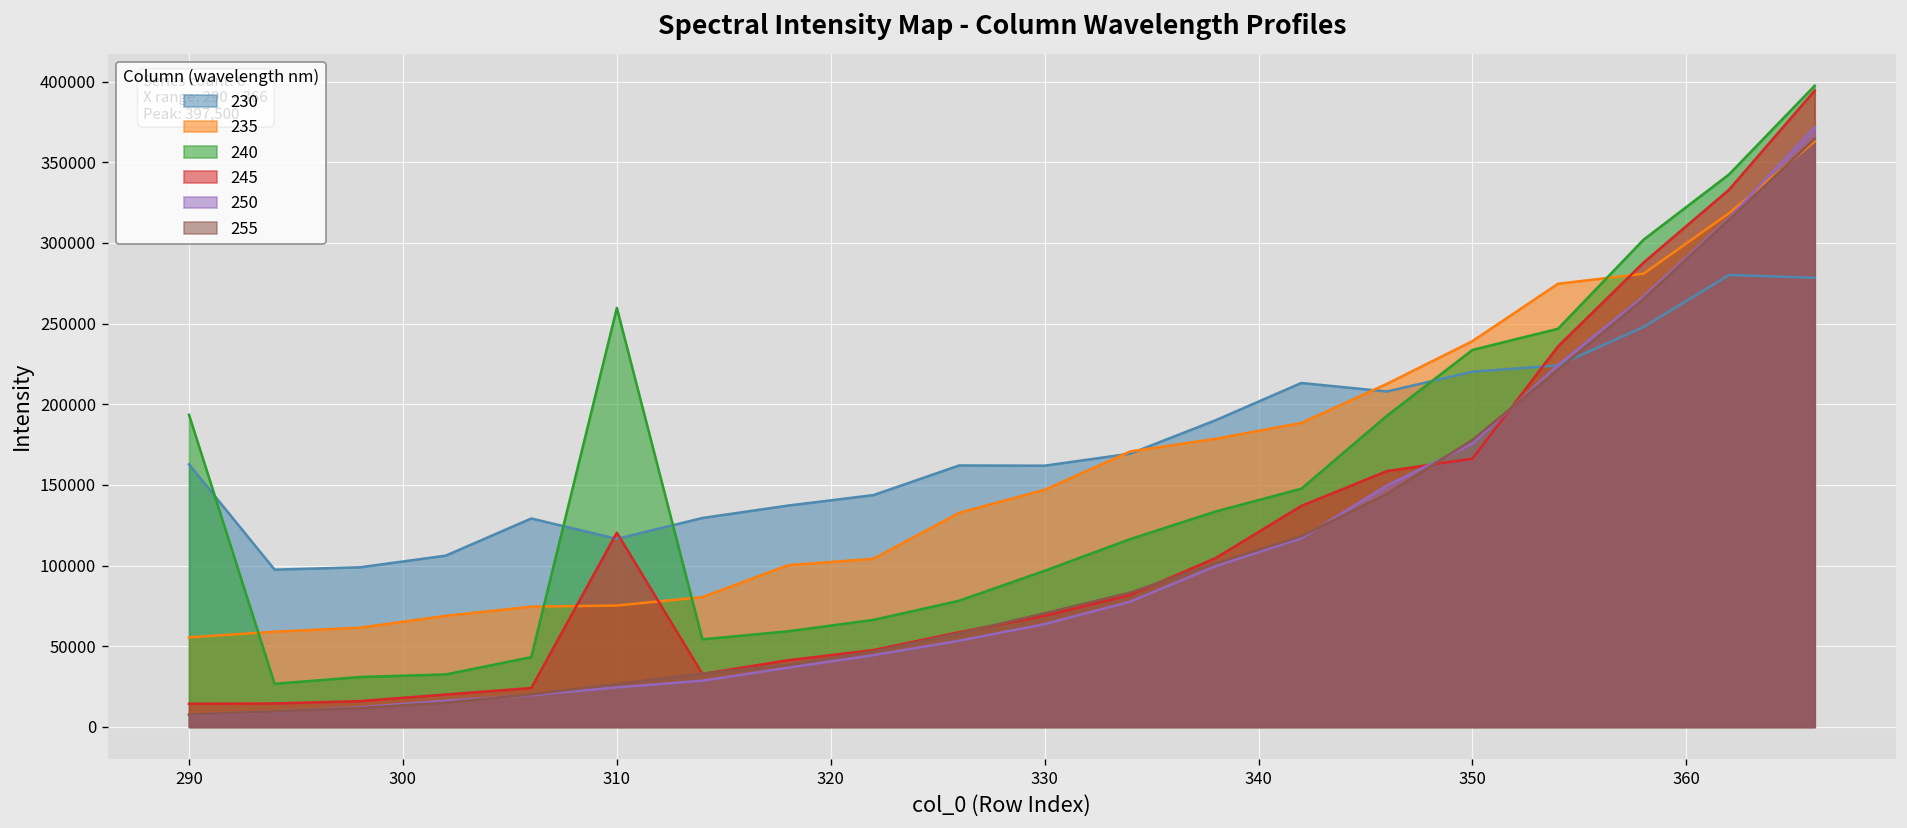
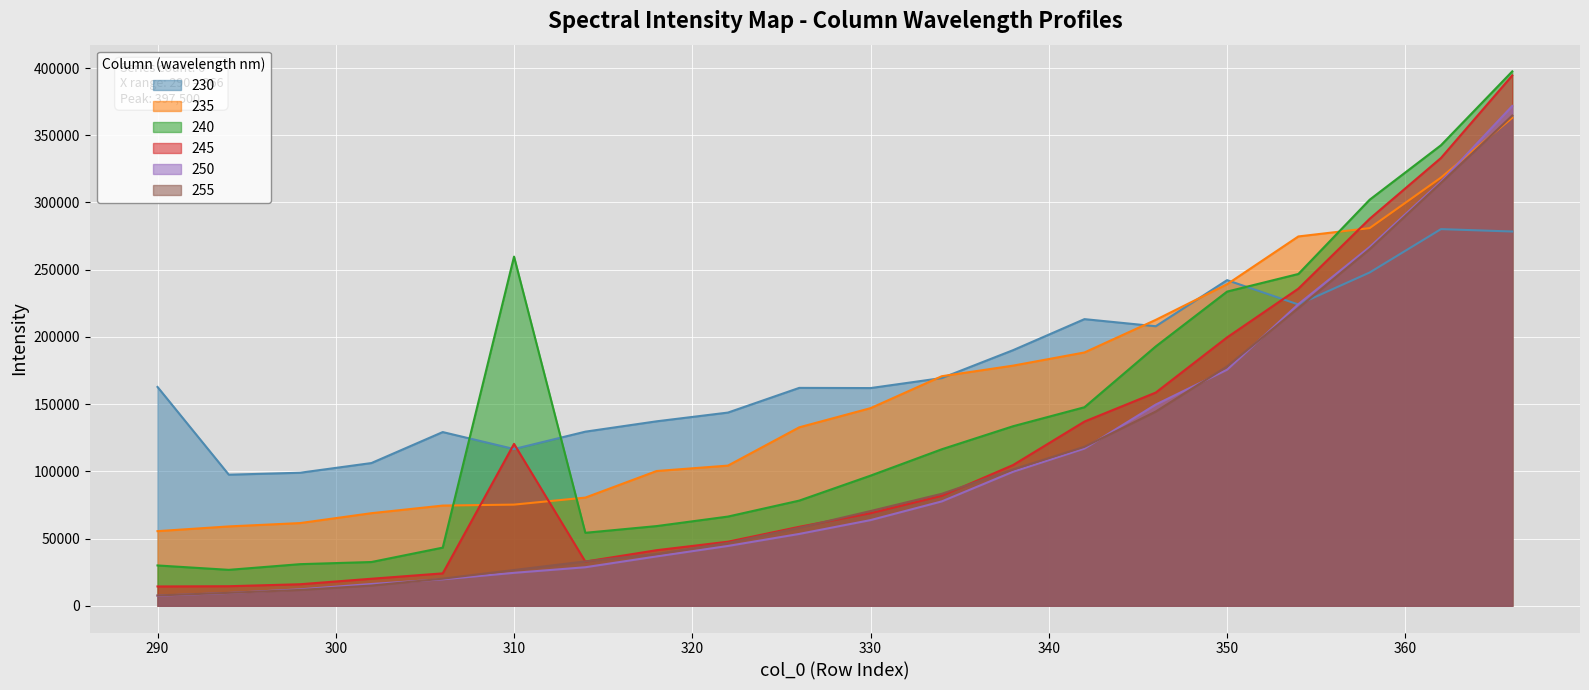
  {
    "230": {
      "290": 163000,
      "310": 117000,
      "330": 162000,
-     "350": 220000
+     "350": 242000
    },
    "235": {
      "290": 56000,
      "310": 75000,
      "330": 147000,
      "350": 239000
    },
    "240": {
-     "290": 193000,
+     "290": 30000,
      "310": 260000,
      "330": 97000,
      "350": 234000
    },
    "245": {
      "290": 14000,
      "310": 120000,
-     "350": 166000
+     "350": 200000
    },
    "250": {
      "310": 25000,
      "330": 64000,
      "350": 176000
    },
    "255": {
      "310": 27000,
      "350": 178000
    }
  }
